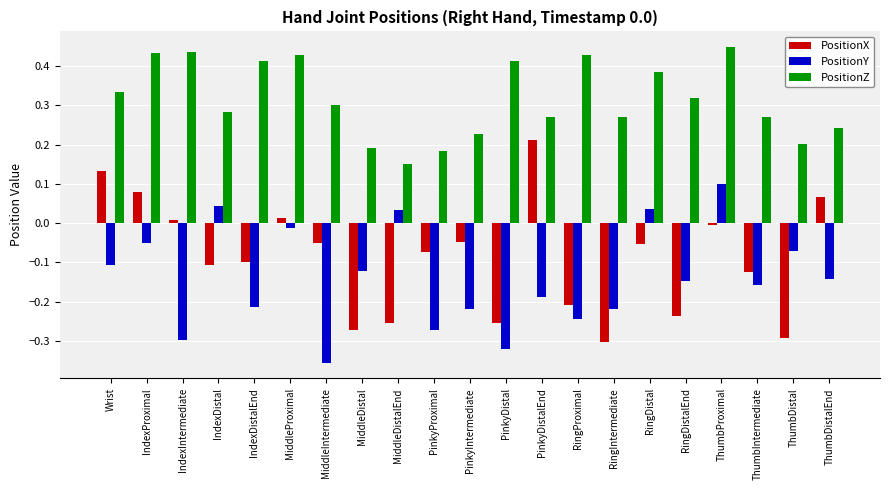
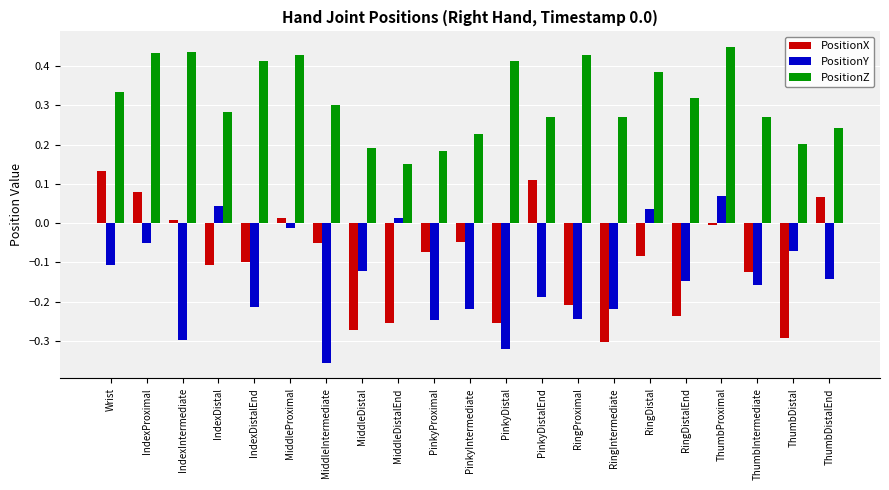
  {
    "PositionX": {
      "Wrist": 0.13,
      "IndexProximal": 0.08,
      "IndexIntermediate": 0.01,
      "IndexDistal": -0.11,
      "IndexDistalEnd": -0.10,
      "MiddleProximal": 0.01,
      "MiddleIntermediate": -0.05,
      "MiddleDistal": -0.27,
      "MiddleDistalEnd": -0.26,
      "PinkyProximal": -0.07,
      "PinkyIntermediate": -0.05,
      "PinkyDistal": -0.26,
-     "PinkyDistalEnd": 0.21,
+     "PinkyDistalEnd": 0.11,
      "RingProximal": -0.21,
      "RingIntermediate": -0.30,
-     "RingDistal": -0.05,
+     "RingDistal": -0.08,
      "RingDistalEnd": -0.24,
      "ThumbIntermediate": -0.12,
      "ThumbDistal": -0.29,
      "ThumbDistalEnd": 0.07
    },
    "PositionY": {
      "Wrist": -0.11,
      "IndexProximal": -0.05,
      "IndexIntermediate": -0.30,
      "IndexDistal": 0.04,
      "IndexDistalEnd": -0.22,
      "MiddleProximal": -0.01,
      "MiddleIntermediate": -0.36,
      "MiddleDistal": -0.12,
-     "MiddleDistalEnd": 0.03,
-     "PinkyProximal": -0.27,
+     "MiddleDistalEnd": 0.01,
+     "PinkyProximal": -0.25,
      "PinkyIntermediate": -0.22,
      "PinkyDistal": -0.32,
      "PinkyDistalEnd": -0.19,
      "RingProximal": -0.25,
      "RingIntermediate": -0.22,
      "RingDistal": 0.04,
      "RingDistalEnd": -0.15,
-     "ThumbProximal": 0.10,
+     "ThumbProximal": 0.07,
      "ThumbIntermediate": -0.16,
      "ThumbDistal": -0.07,
      "ThumbDistalEnd": -0.14
    },
    "PositionZ": {
      "Wrist": 0.33,
      "IndexProximal": 0.43,
      "IndexIntermediate": 0.44,
      "IndexDistal": 0.28,
      "IndexDistalEnd": 0.41,
      "MiddleProximal": 0.43,
      "MiddleIntermediate": 0.30,
      "MiddleDistal": 0.19,
      "MiddleDistalEnd": 0.15,
      "PinkyProximal": 0.18,
      "PinkyIntermediate": 0.23,
      "PinkyDistal": 0.41,
      "PinkyDistalEnd": 0.27,
      "RingProximal": 0.43,
      "RingIntermediate": 0.27,
      "RingDistal": 0.38,
      "RingDistalEnd": 0.32,
      "ThumbProximal": 0.45,
      "ThumbIntermediate": 0.27,
      "ThumbDistal": 0.20,
      "ThumbDistalEnd": 0.24
    }
  }
